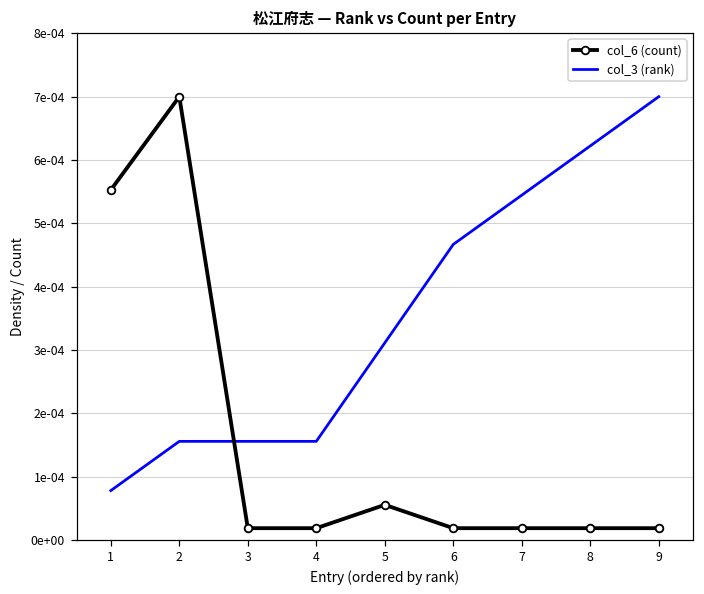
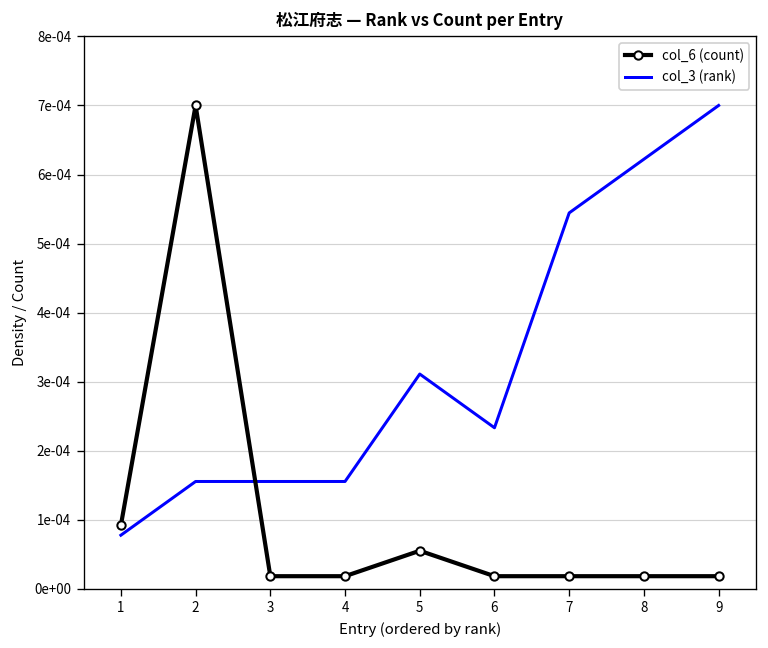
  {
    "col_6 (count)": {
-     "1": 0.00055,
+     "1": 0.00009,
      "2": 0.00070,
      "3": 0.00002,
      "4": 0.00002,
      "5": 0.00006,
      "6": 0.00002,
      "7": 0.00002,
      "8": 0.00002,
      "9": 0.00002
    },
    "col_3 (rank)": {
      "1": 0.00008,
      "2": 0.00016,
      "3": 0.00016,
      "4": 0.00016,
      "5": 0.00031,
-     "6": 0.00047,
+     "6": 0.00023,
      "7": 0.00054,
      "8": 0.00062,
      "9": 0.00070
    }
  }
